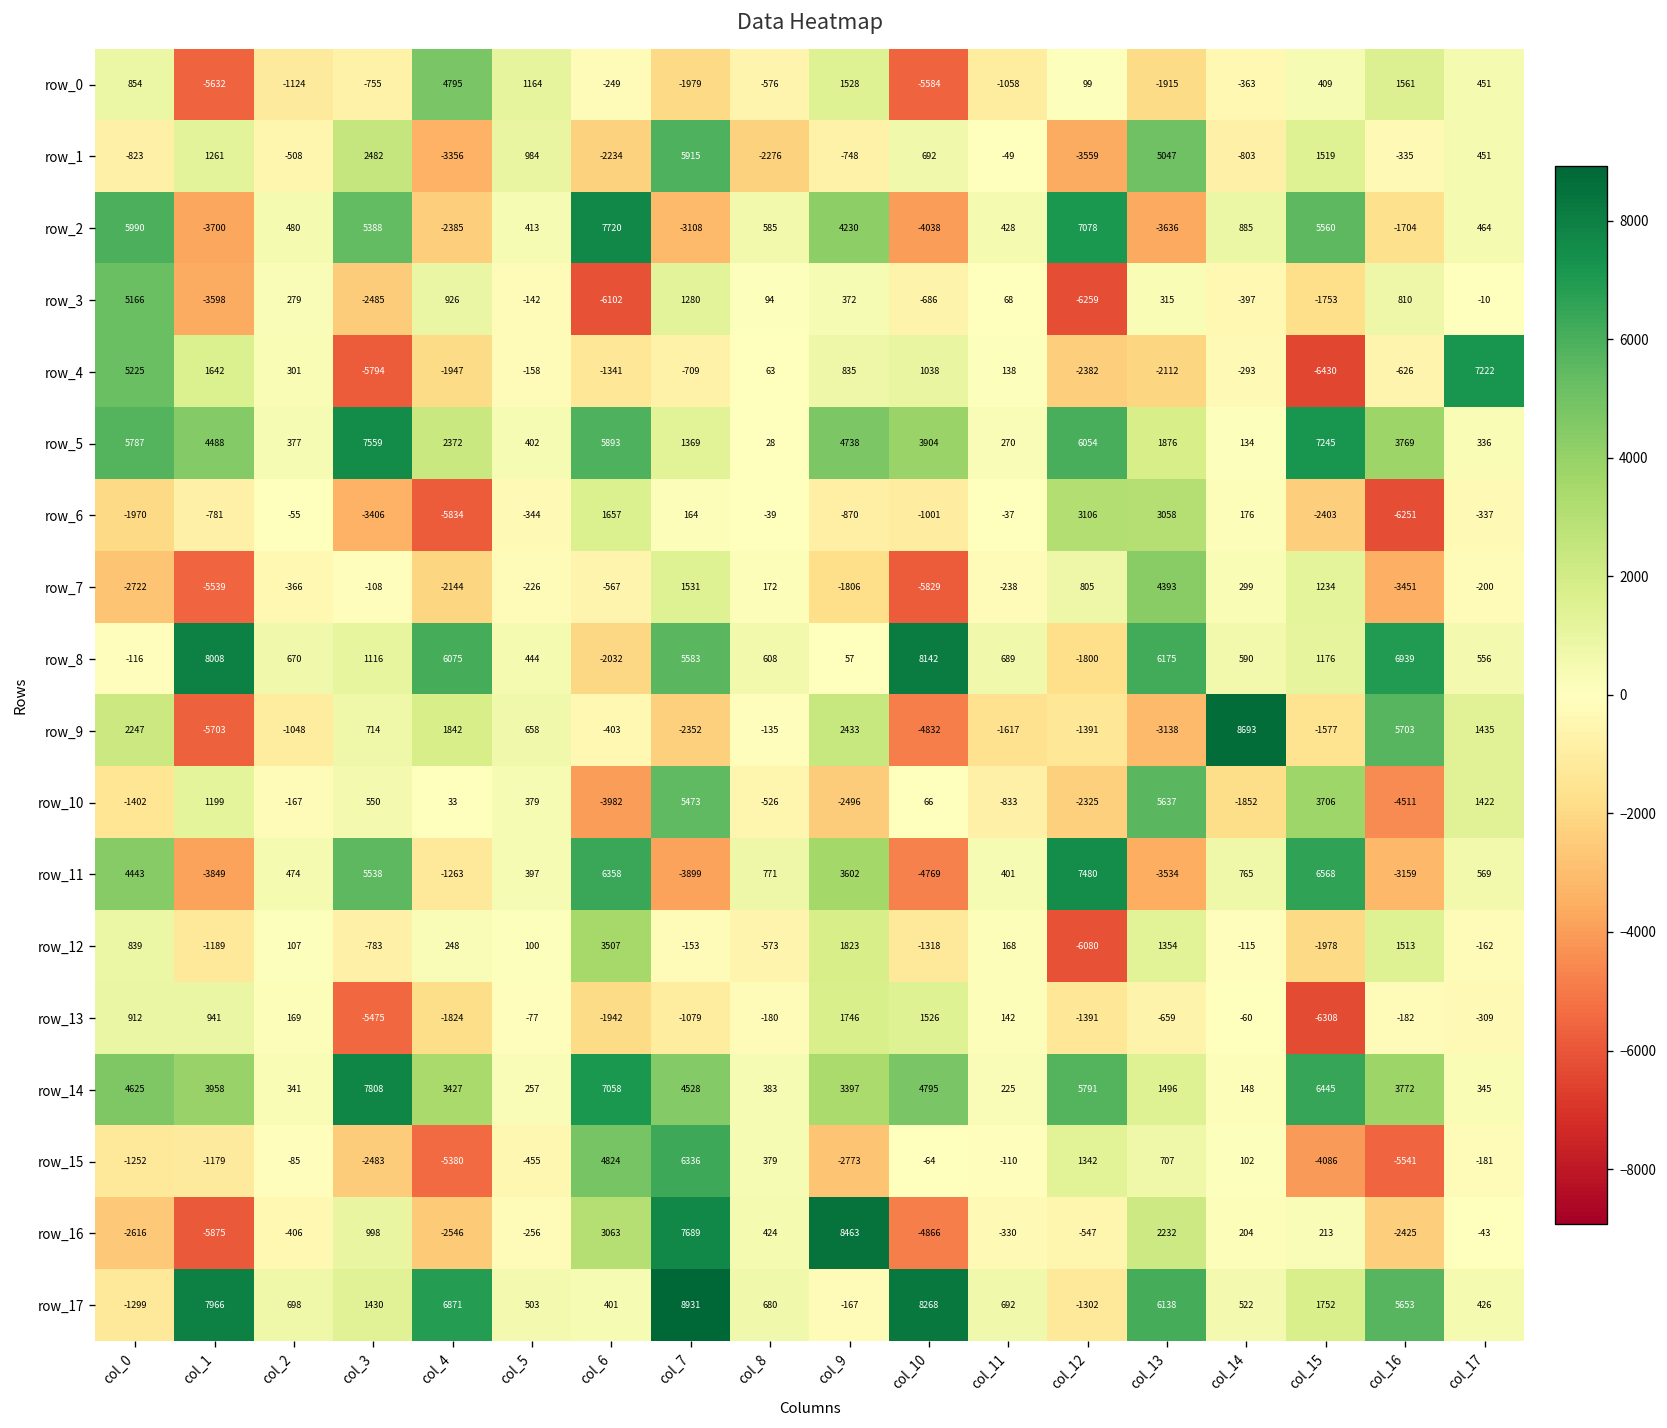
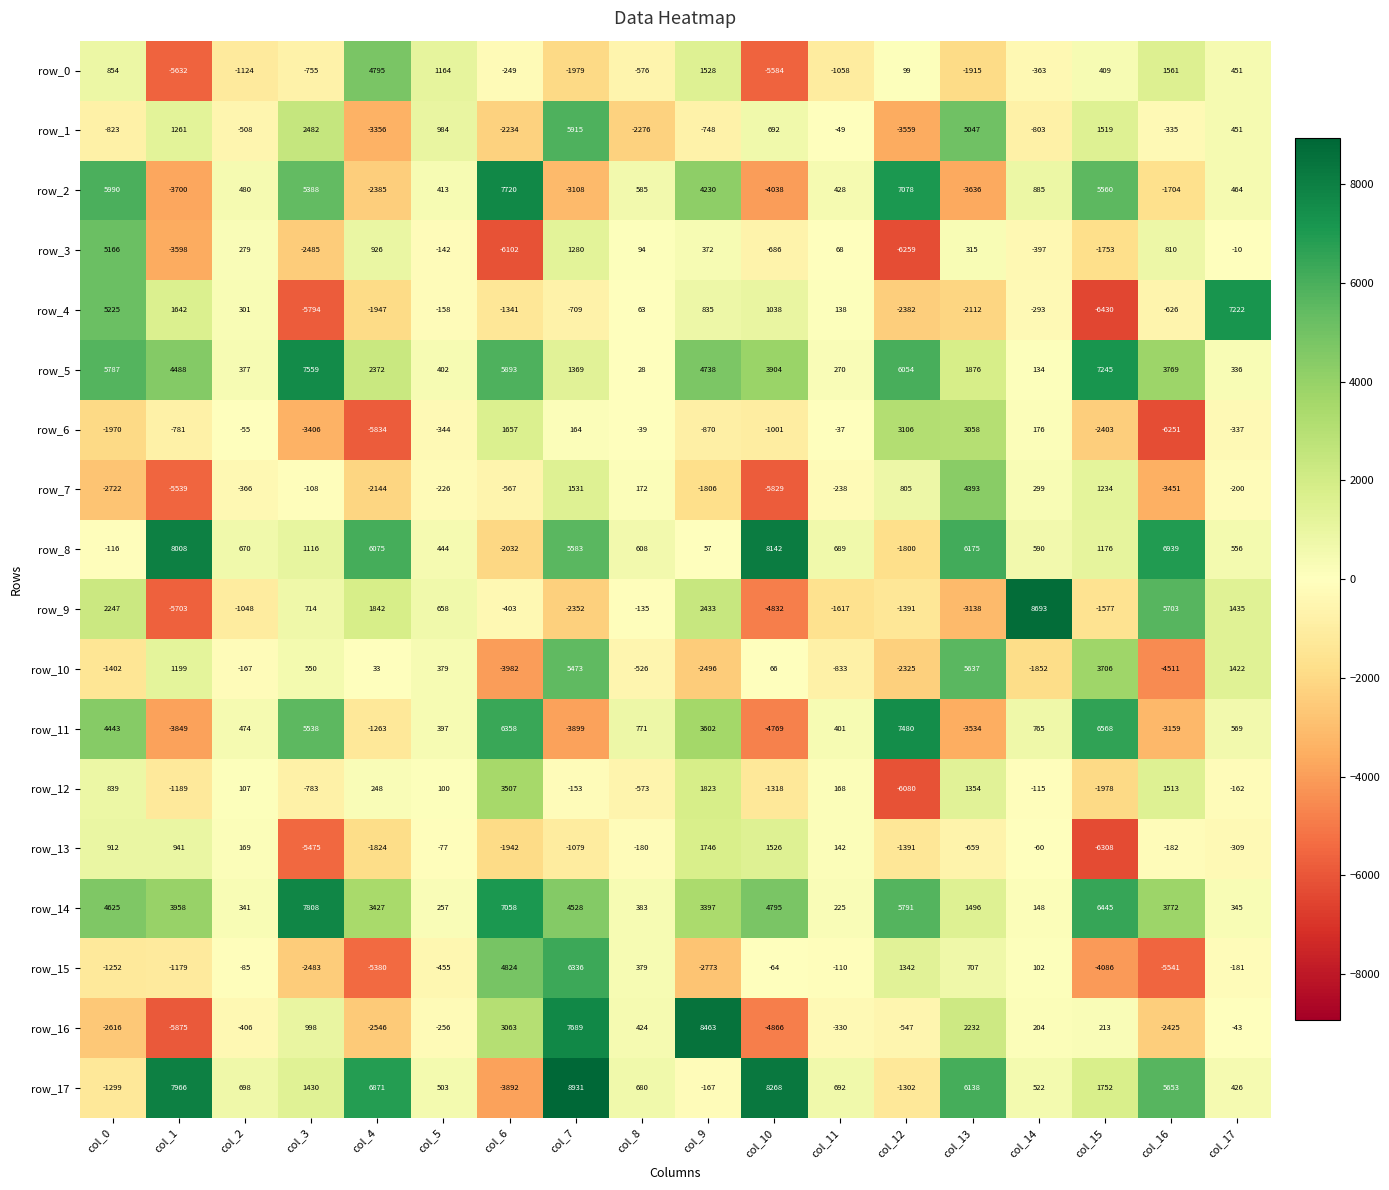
  {
    "row_17": {
      "col_0": -1299,
      "col_1": 7966,
      "col_2": 698,
      "col_3": 1430,
      "col_4": 6871,
      "col_5": 503,
-     "col_6": 401,
+     "col_6": -3892,
      "col_7": 8931,
      "col_8": 680,
      "col_9": -167,
      "col_10": 8268,
      "col_11": 692,
      "col_12": -1302,
      "col_13": 6138,
      "col_14": 522,
      "col_15": 1752,
      "col_16": 5653,
      "col_17": 426
    }
  }
